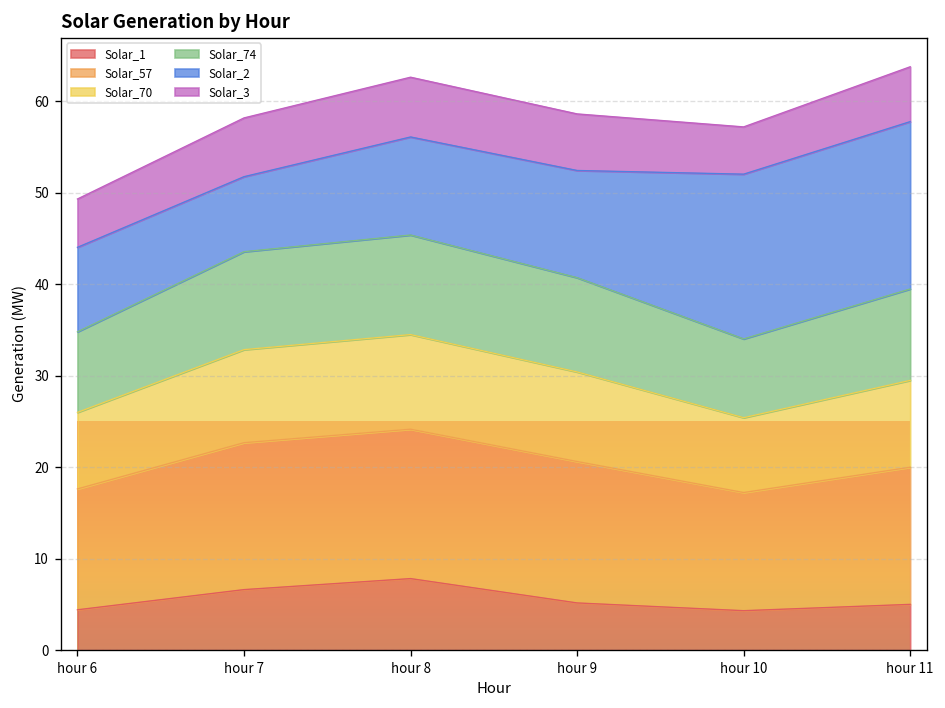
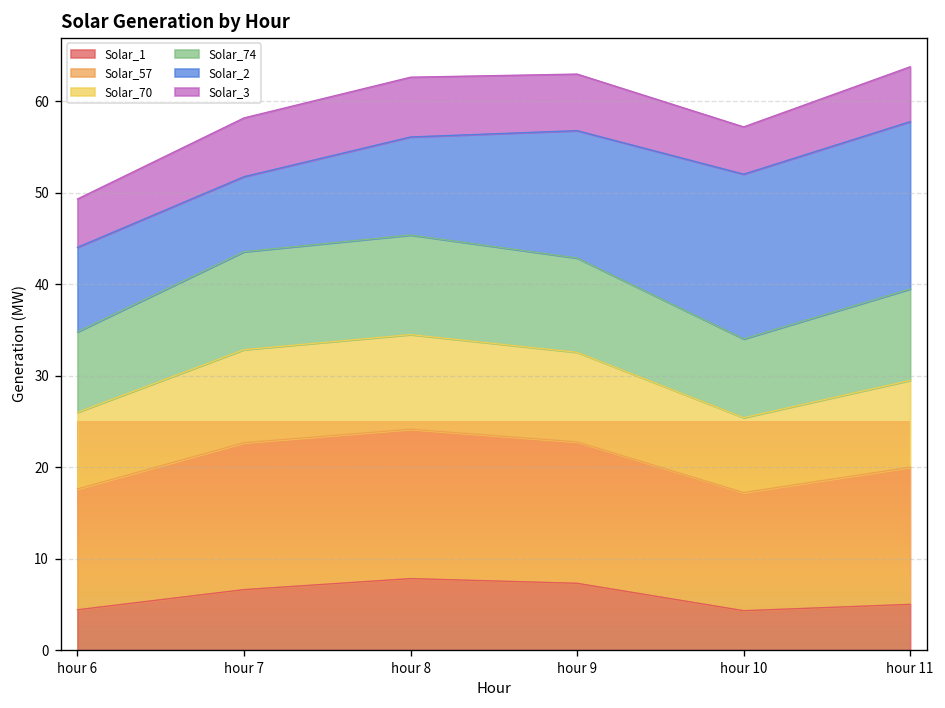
  {
    "Solar_1": {
      "hour 6": 4,
      "hour 7": 7,
      "hour 8": 8,
-     "hour 9": 5,
+     "hour 9": 7,
      "hour 10": 4,
      "hour 11": 5
    },
    "Solar_74": {
      "hour 6": 9,
      "hour 7": 11,
      "hour 8": 11,
      "hour 9": 10,
      "hour 10": 9,
      "hour 11": 10
    },
    "Solar_2": {
      "hour 6": 9,
      "hour 7": 8,
      "hour 8": 11,
-     "hour 9": 12,
+     "hour 9": 14,
      "hour 10": 18,
      "hour 11": 18
    },
    "Solar_3": {
      "hour 6": 5,
      "hour 7": 6,
      "hour 8": 7,
      "hour 9": 6,
      "hour 10": 5,
      "hour 11": 6
    }
  }
